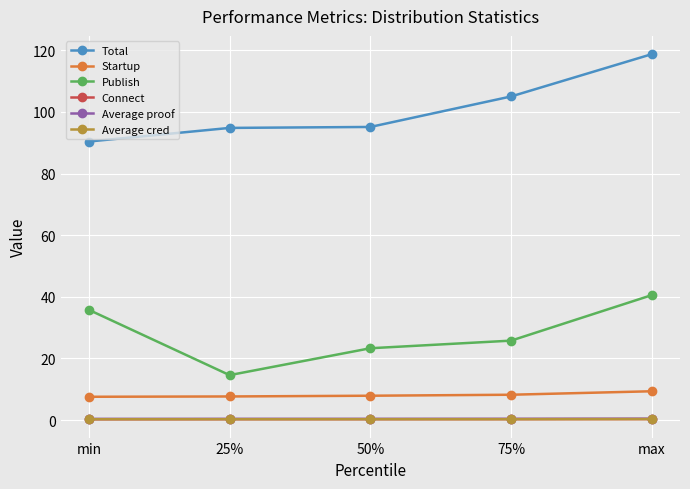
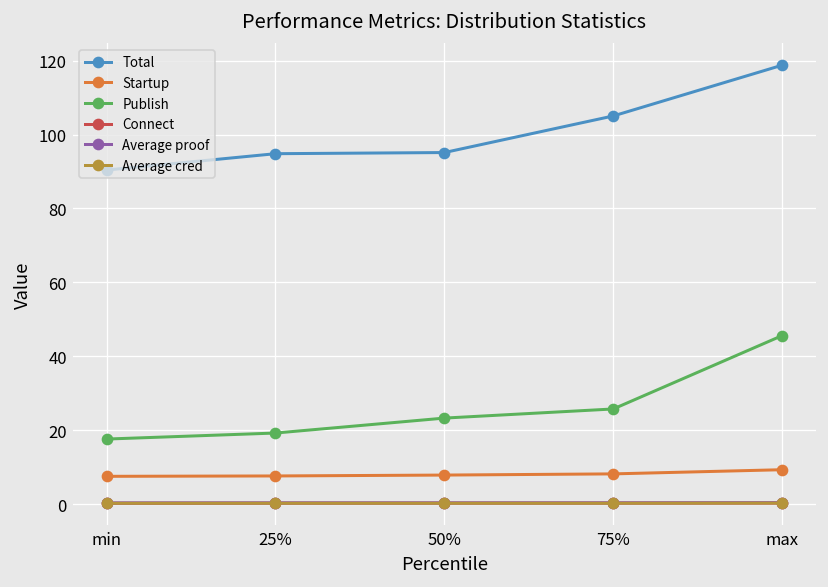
  {
    "Total": {
      "min": 90,
      "25%": 95,
      "50%": 95,
      "75%": 105,
      "max": 119
    },
    "Publish": {
-     "min": 36,
-     "25%": 15,
+     "min": 18,
+     "25%": 19,
      "50%": 23,
      "75%": 26,
-     "max": 41
+     "max": 46
    }
  }
